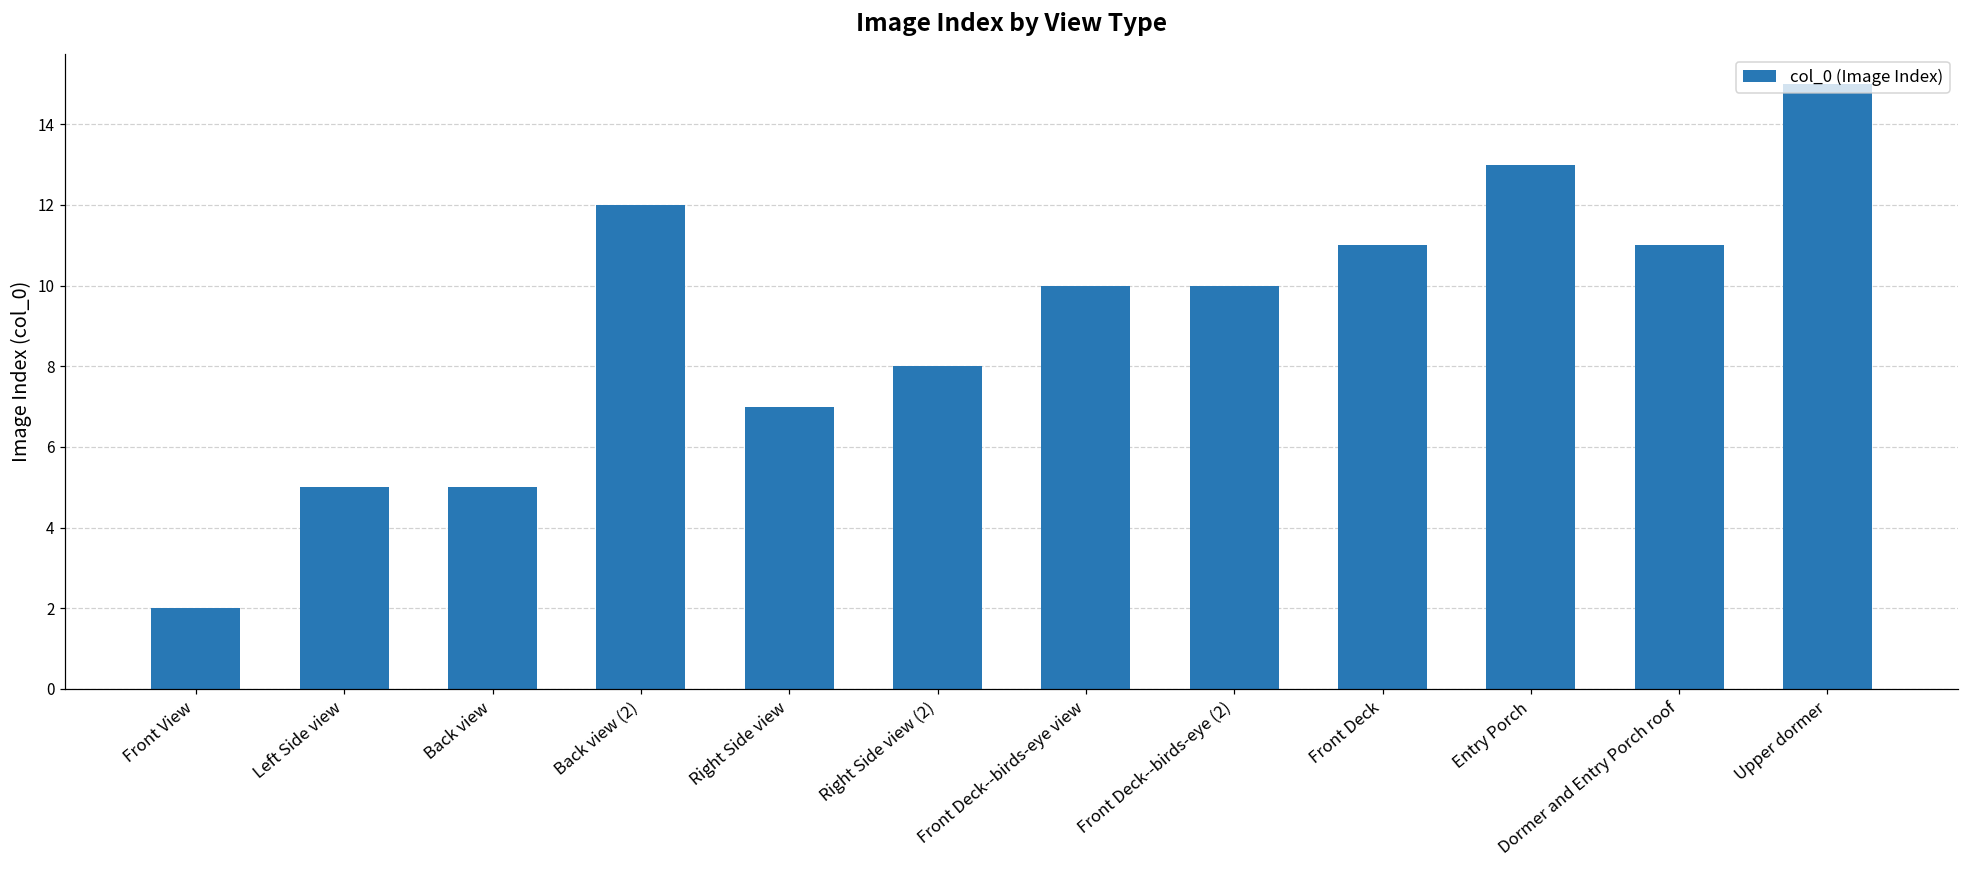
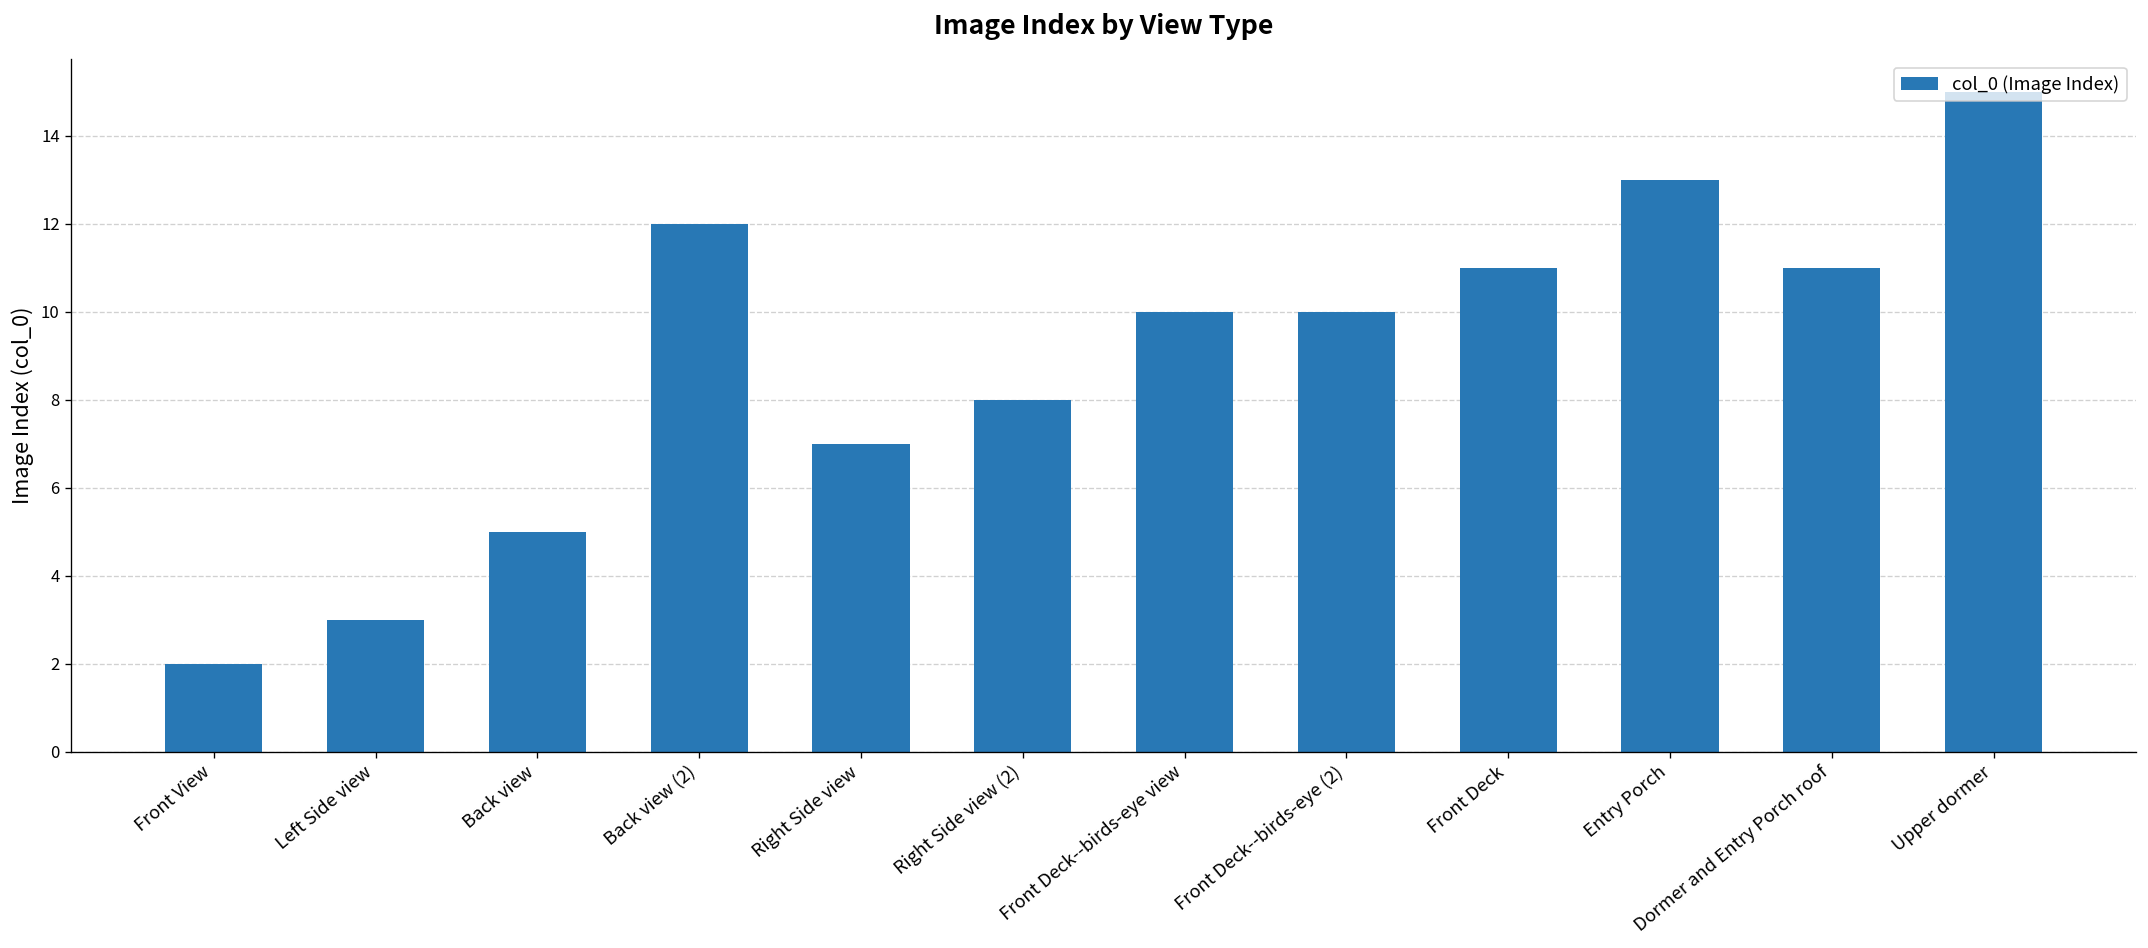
  {
    "Front View": 2,
-   "Left Side view": 5,
+   "Left Side view": 3,
    "Back view": 5,
    "Back view (2)": 12,
    "Right Side view": 7,
    "Right Side view (2)": 8,
    "Front Deck--birds-eye view": 10,
    "Front Deck--birds-eye (2)": 10,
    "Front Deck": 11,
    "Entry Porch": 13,
    "Dormer and Entry Porch roof": 11
  }
